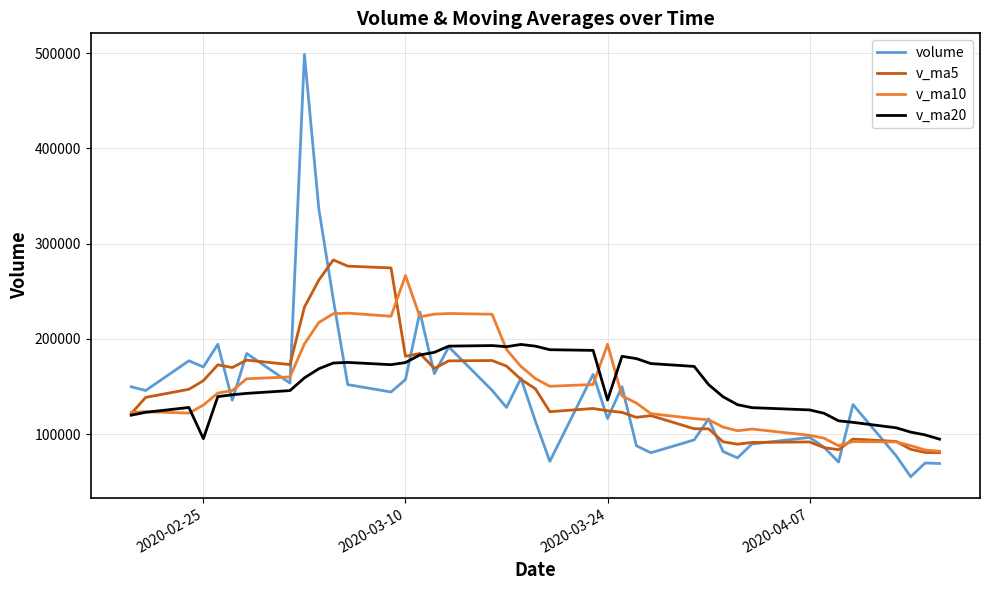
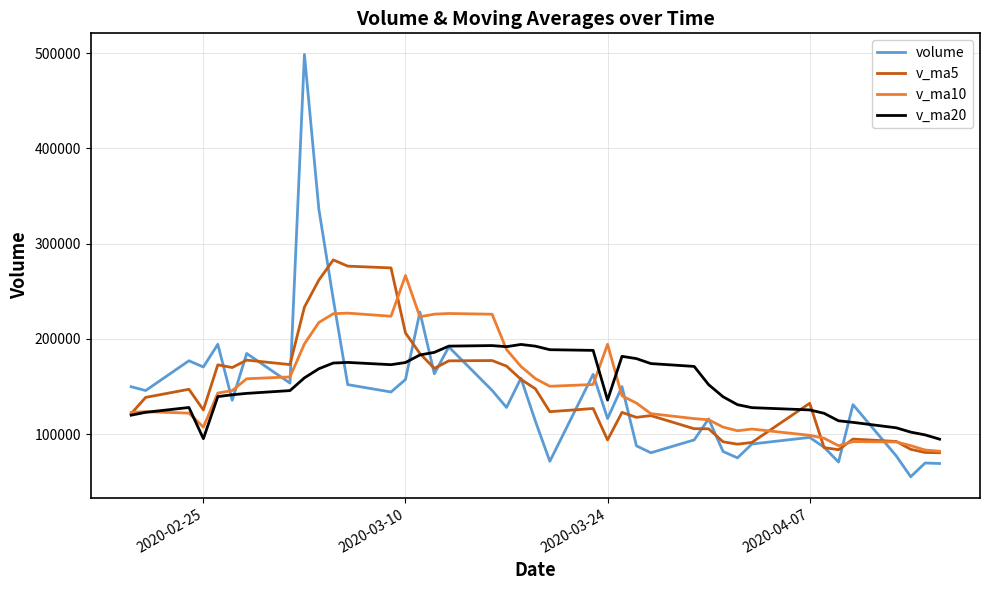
  {
    "volume": {
      "2020-02-25": 170000,
      "2020-03-10": 160000,
      "2020-03-24": 120000
    },
    "v_ma5": {
-     "2020-02-25": 160000,
-     "2020-03-10": 180000,
-     "2020-03-24": 120000,
-     "2020-04-07": 90000
+     "2020-02-25": 130000,
+     "2020-03-10": 210000,
+     "2020-03-24": 90000,
+     "2020-04-07": 130000
    },
    "v_ma10": {
-     "2020-02-25": 130000,
+     "2020-02-25": 110000,
      "2020-03-10": 270000,
      "2020-03-24": 190000
    },
    "v_ma20": {
      "2020-02-25": 100000,
      "2020-03-10": 180000,
      "2020-03-24": 140000,
      "2020-04-07": 130000
    }
  }
